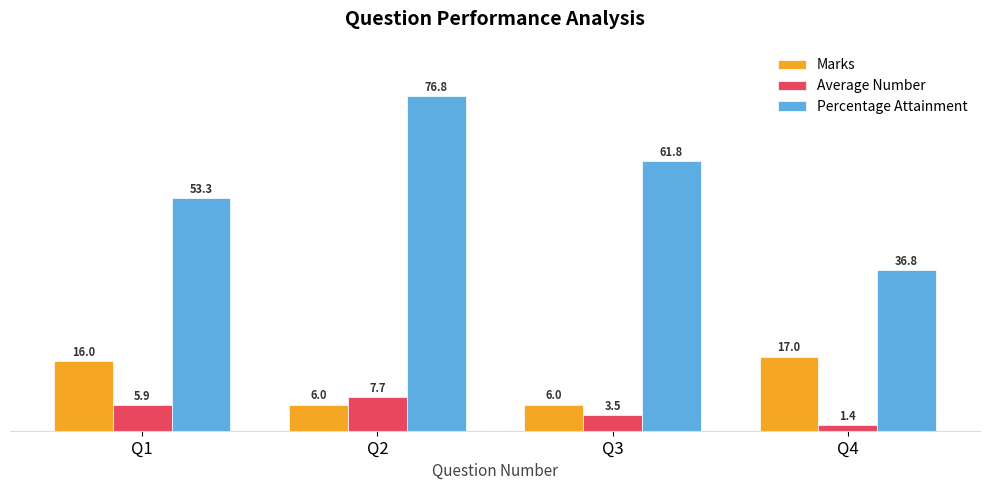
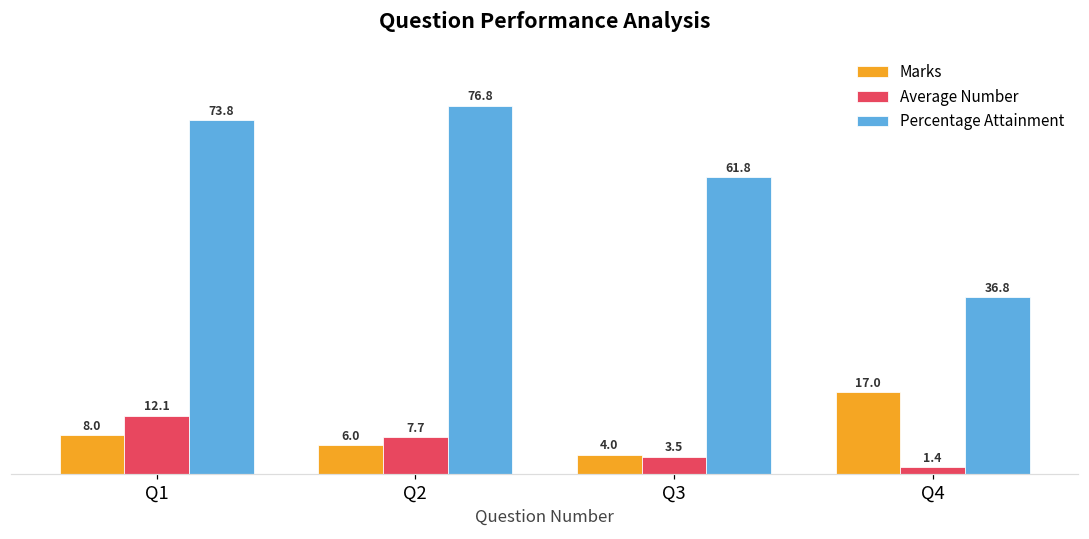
  {
    "Marks": {
-     "Q1": 16.0,
+     "Q1": 8.0,
      "Q2": 6.0,
-     "Q3": 6.0,
+     "Q3": 4.0,
      "Q4": 17.0
    },
    "Average Number": {
-     "Q1": 5.9,
+     "Q1": 12.1,
      "Q2": 7.7,
      "Q3": 3.5,
      "Q4": 1.4
    },
    "Percentage Attainment": {
-     "Q1": 53.3,
+     "Q1": 73.8,
      "Q2": 76.8,
      "Q3": 61.8,
      "Q4": 36.8
    }
  }
